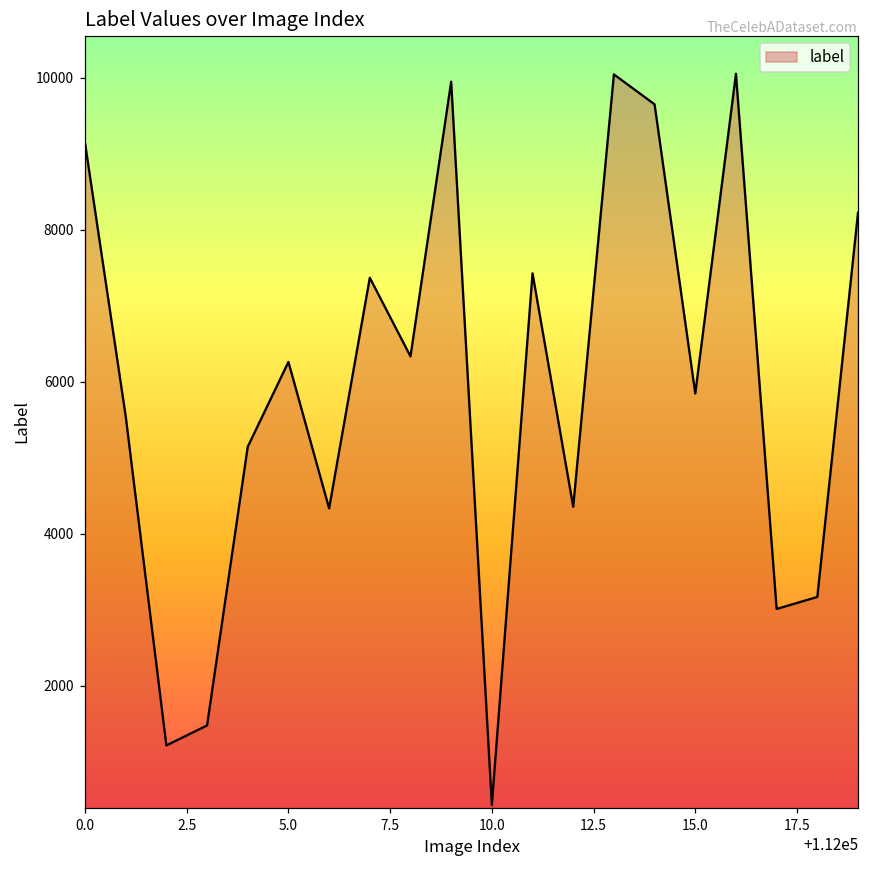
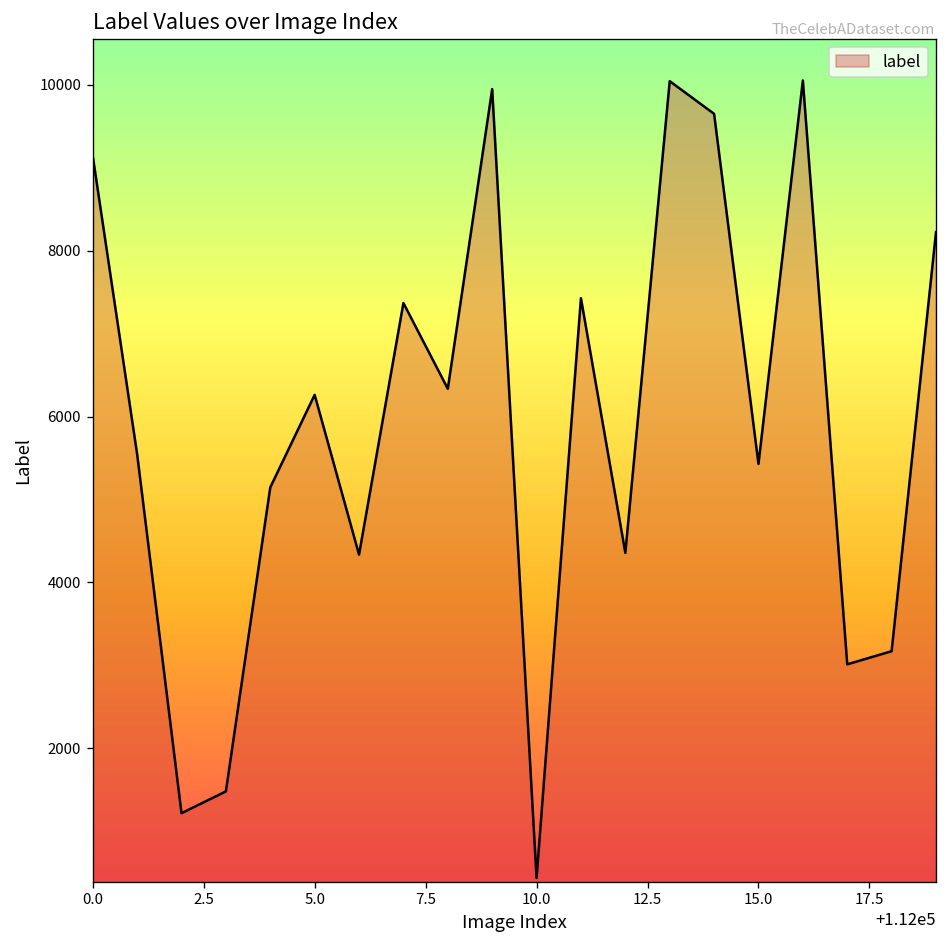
  {
    "0.0": 9100,
    "5.0": 6300,
    "10.0": 400,
-   "15.0": 5800
+   "15.0": 5400
  }
